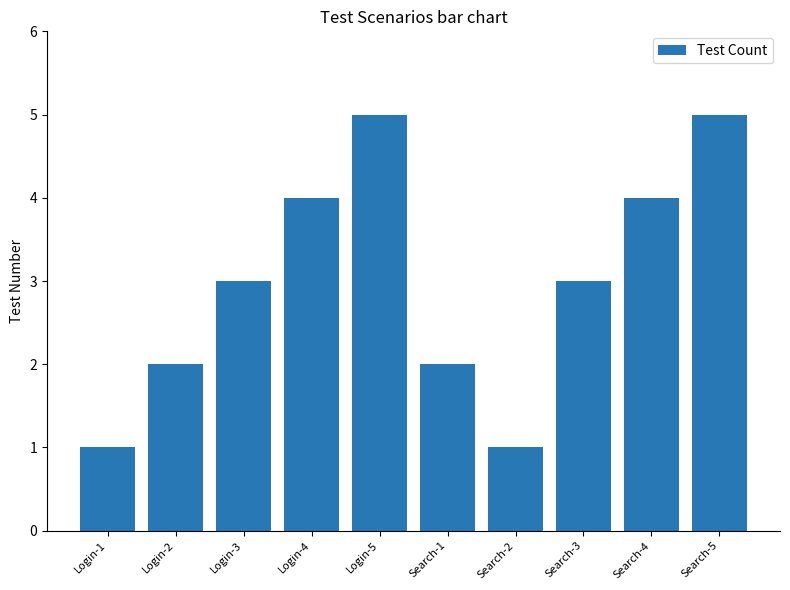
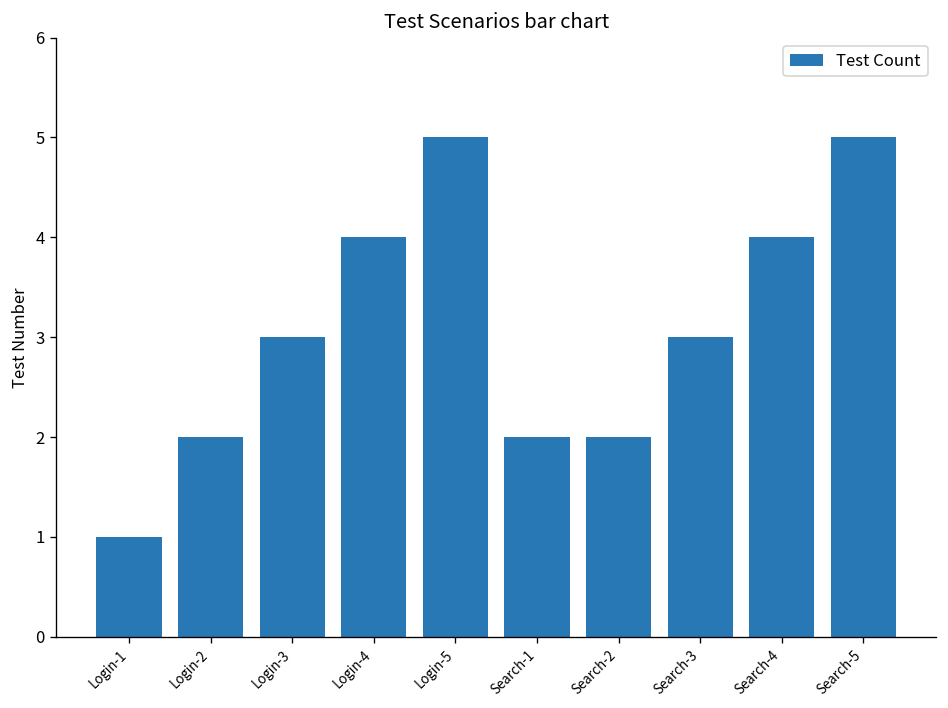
  {
    "Login-1": 1,
    "Login-2": 2,
    "Login-3": 3,
    "Login-4": 4,
    "Login-5": 5,
    "Search-1": 2,
-   "Search-2": 1,
+   "Search-2": 2,
    "Search-3": 3,
    "Search-4": 4,
    "Search-5": 5
  }
